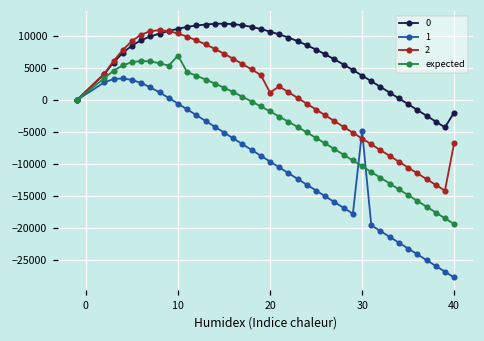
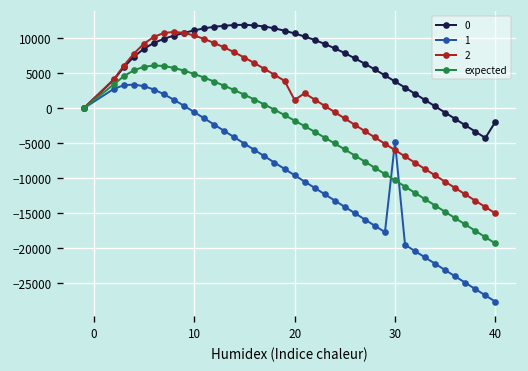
  {
    "0": {
      "10": 11000,
      "20": 11000,
      "30": 4000,
      "40": -2000
    },
    "1": {
      "10": -1000,
      "20": -10000,
      "30": -5000,
      "40": -28000
    },
    "2": {
      "10": 10000,
      "20": 1000,
      "30": -6000,
-     "40": -7000
+     "40": -15000
    },
    "expected": {
-     "10": 7000,
+     "10": 5000,
      "20": -2000,
      "30": -10000,
      "40": -19000
    }
  }
